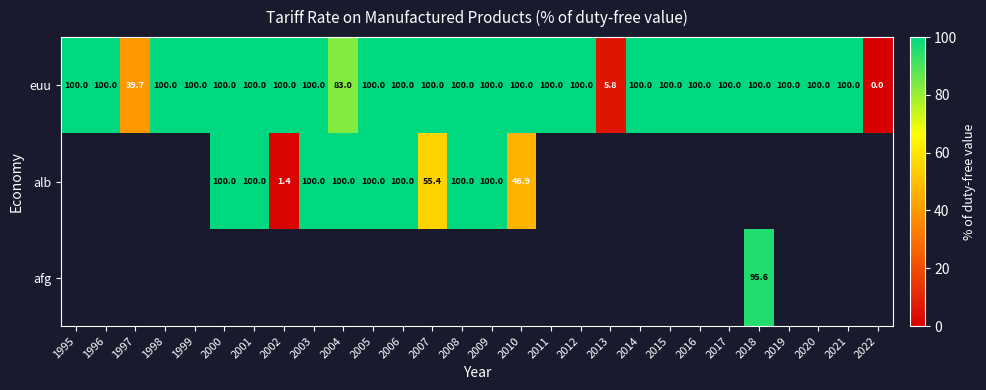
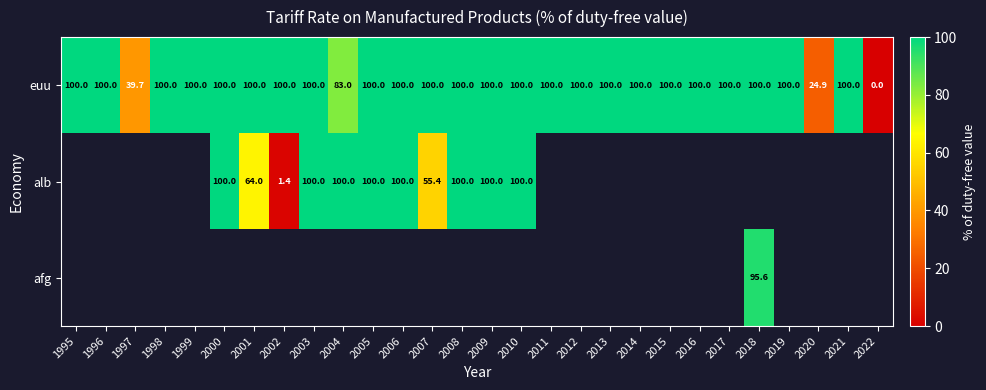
  {
    "euu": {
      "1995": 100.0,
      "1996": 100.0,
      "1997": 39.7,
      "1998": 100.0,
      "1999": 100.0,
      "2000": 100.0,
      "2001": 100.0,
      "2002": 100.0,
      "2003": 100.0,
      "2004": 83.0,
      "2005": 100.0,
      "2006": 100.0,
      "2007": 100.0,
      "2008": 100.0,
      "2009": 100.0,
      "2010": 100.0,
      "2011": 100.0,
      "2012": 100.0,
-     "2013": 5.8,
+     "2013": 100.0,
      "2014": 100.0,
      "2015": 100.0,
      "2016": 100.0,
      "2017": 100.0,
      "2018": 100.0,
      "2019": 100.0,
-     "2020": 100.0,
+     "2020": 24.9,
      "2021": 100.0,
      "2022": 0.0
    },
    "alb": {
      "2000": 100.0,
-     "2001": 100.0,
+     "2001": 64.0,
      "2002": 1.4,
      "2003": 100.0,
      "2004": 100.0,
      "2005": 100.0,
      "2006": 100.0,
      "2007": 55.4,
      "2008": 100.0,
      "2009": 100.0,
-     "2010": 46.9
+     "2010": 100.0
    },
    "afg": {
      "2018": 95.6
    }
  }
